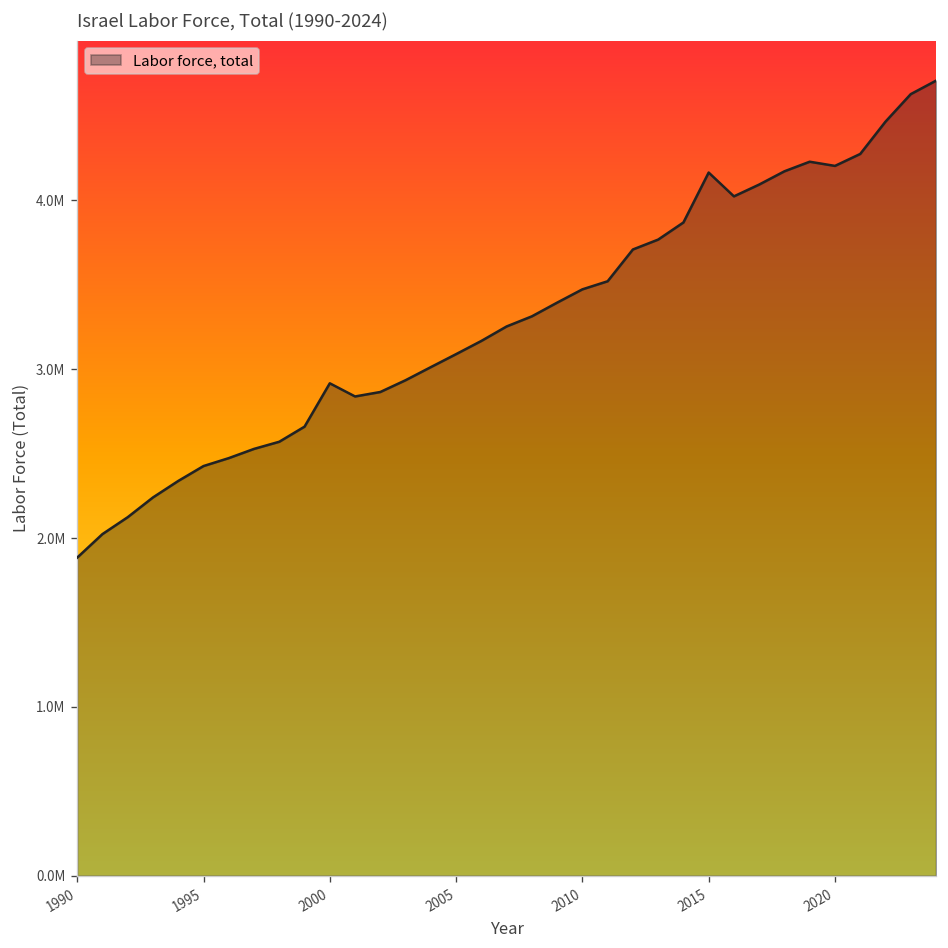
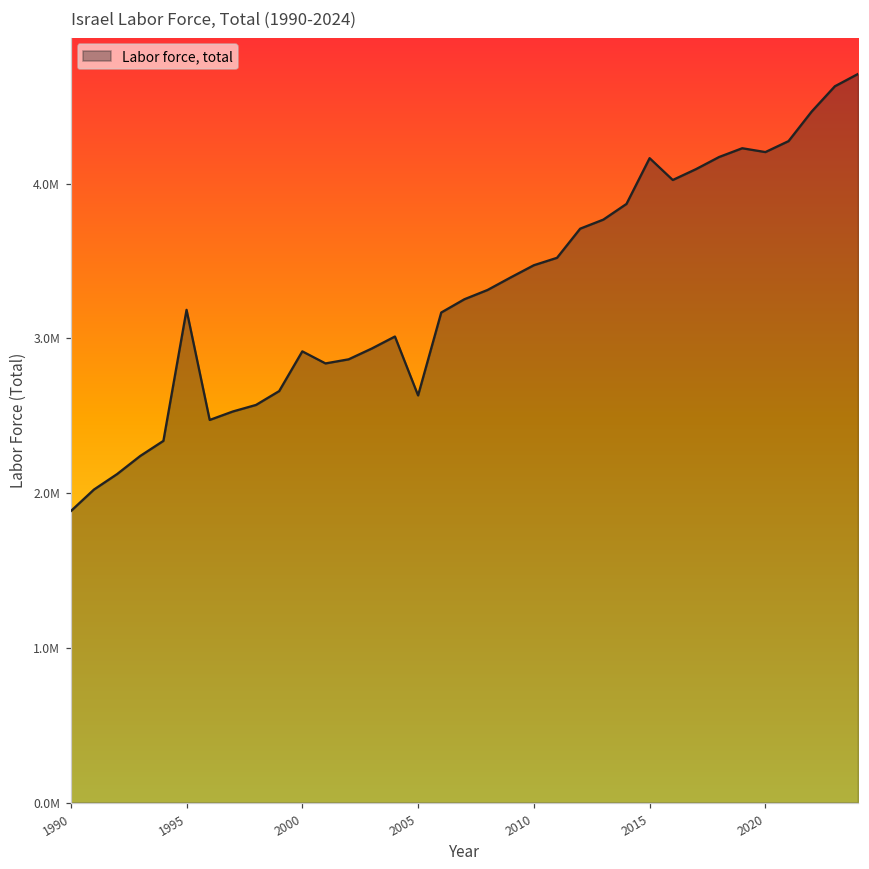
  {
    "1990": 1880000,
-   "1995": 2430000,
+   "1995": 3190000,
    "2000": 2920000,
-   "2005": 3090000,
+   "2005": 2630000,
    "2010": 3470000,
    "2015": 4170000,
    "2020": 4200000
  }
